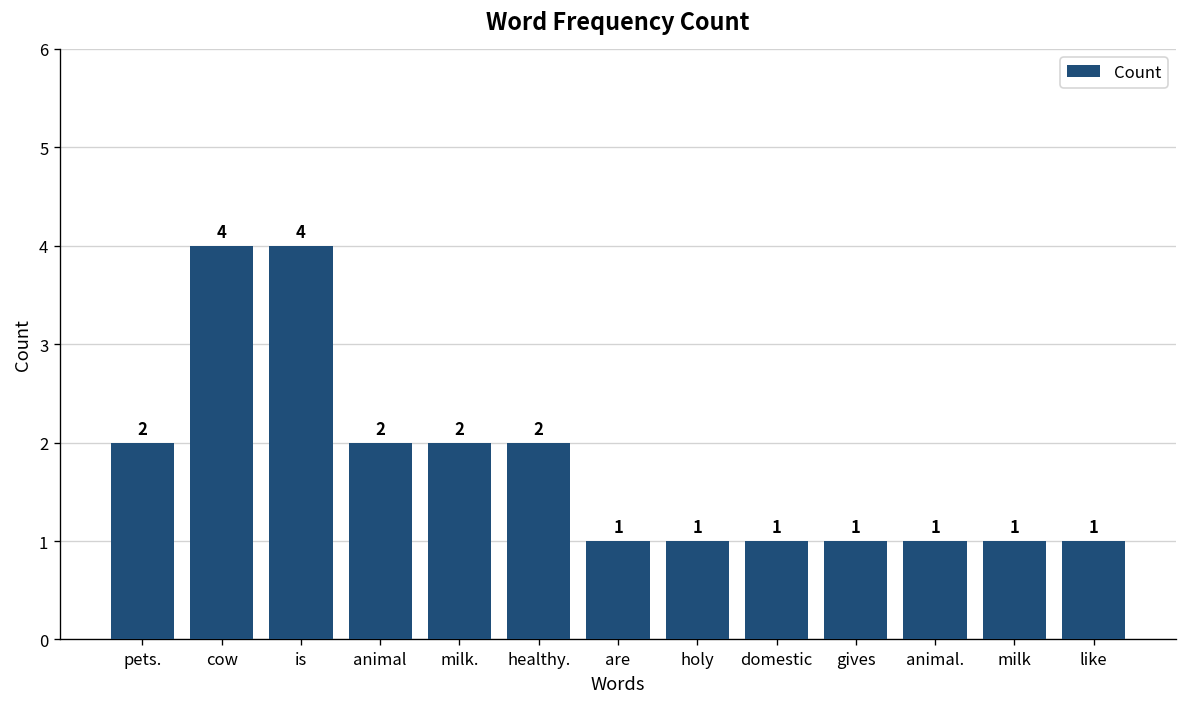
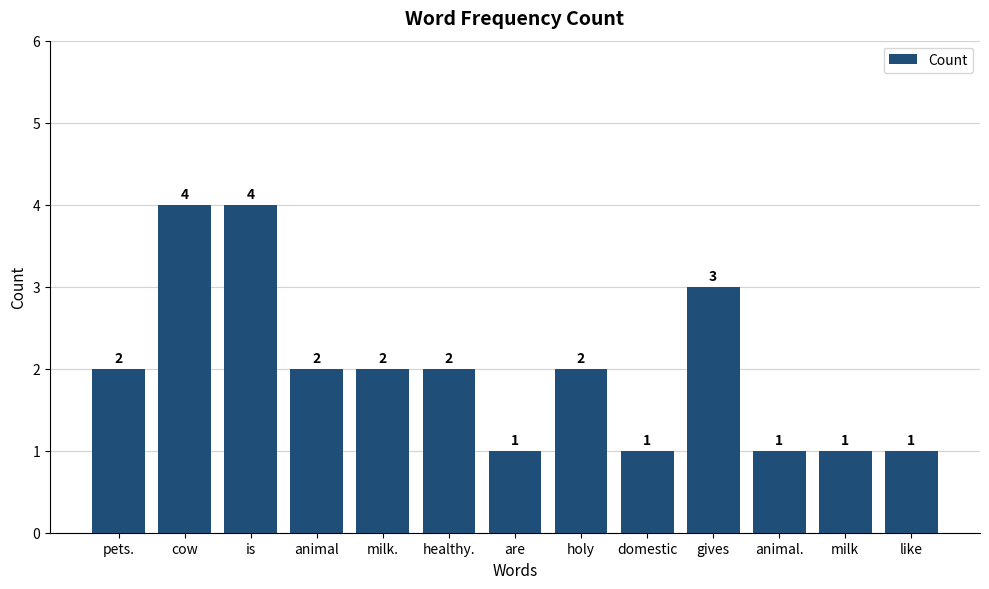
  {
    "pets.": 2,
    "cow": 4,
    "is": 4,
    "animal": 2,
    "milk.": 2,
    "healthy.": 2,
    "are": 1,
-   "holy": 1,
+   "holy": 2,
    "domestic": 1,
-   "gives": 1,
+   "gives": 3,
    "animal.": 1,
    "milk": 1,
    "like": 1
  }
